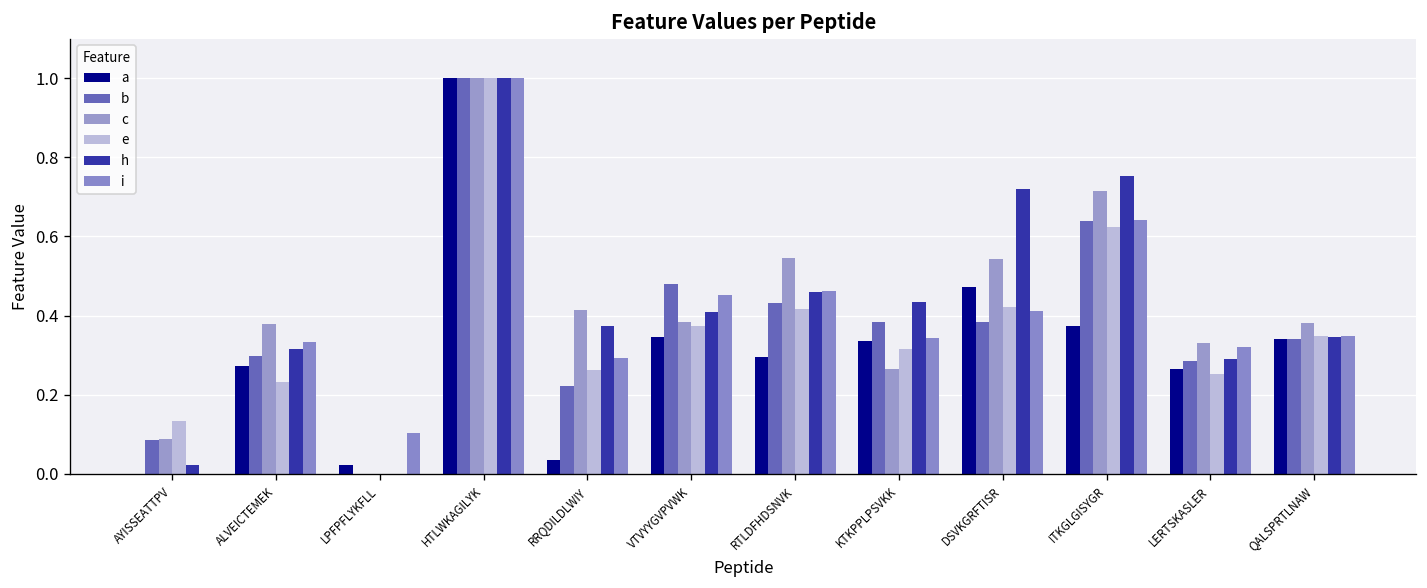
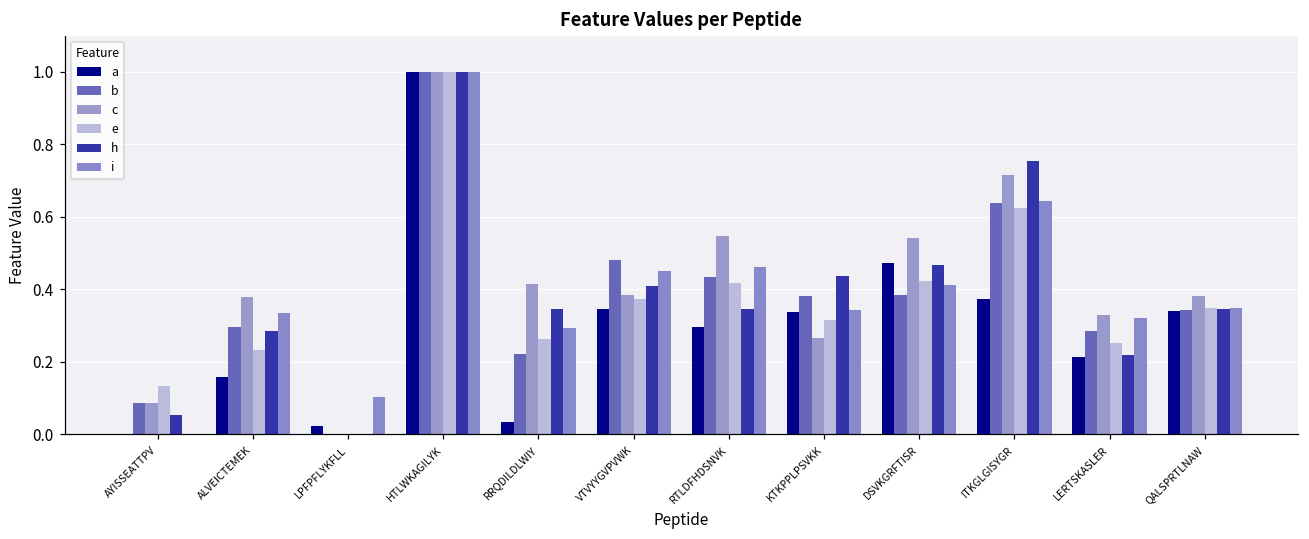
  {
    "a": {
      "AYISSEATTPV": 0.00,
-     "ALVEICTEMEK": 0.27,
+     "ALVEICTEMEK": 0.16,
      "LPFPFLYKFLL": 0.02,
      "HTLWKAGILYK": 1.00,
      "RRQDILDLWIY": 0.03,
      "VTVYYGVPVWK": 0.35,
      "RTLDFHDSNVK": 0.30,
      "KTKPPLPSVKK": 0.34,
      "DSVKGRFTISR": 0.47,
      "ITKGLGISYGR": 0.37,
-     "LERTSKASLER": 0.26,
+     "LERTSKASLER": 0.21,
      "QALSPRTLNAW": 0.34
    },
    "h": {
-     "AYISSEATTPV": 0.02,
-     "ALVEICTEMEK": 0.32,
+     "AYISSEATTPV": 0.05,
+     "ALVEICTEMEK": 0.28,
      "LPFPFLYKFLL": 0.00,
      "HTLWKAGILYK": 1.00,
-     "RRQDILDLWIY": 0.37,
+     "RRQDILDLWIY": 0.35,
      "VTVYYGVPVWK": 0.41,
-     "RTLDFHDSNVK": 0.46,
+     "RTLDFHDSNVK": 0.35,
      "KTKPPLPSVKK": 0.44,
-     "DSVKGRFTISR": 0.72,
+     "DSVKGRFTISR": 0.47,
      "ITKGLGISYGR": 0.75,
-     "LERTSKASLER": 0.29,
+     "LERTSKASLER": 0.22,
      "QALSPRTLNAW": 0.35
    }
  }
